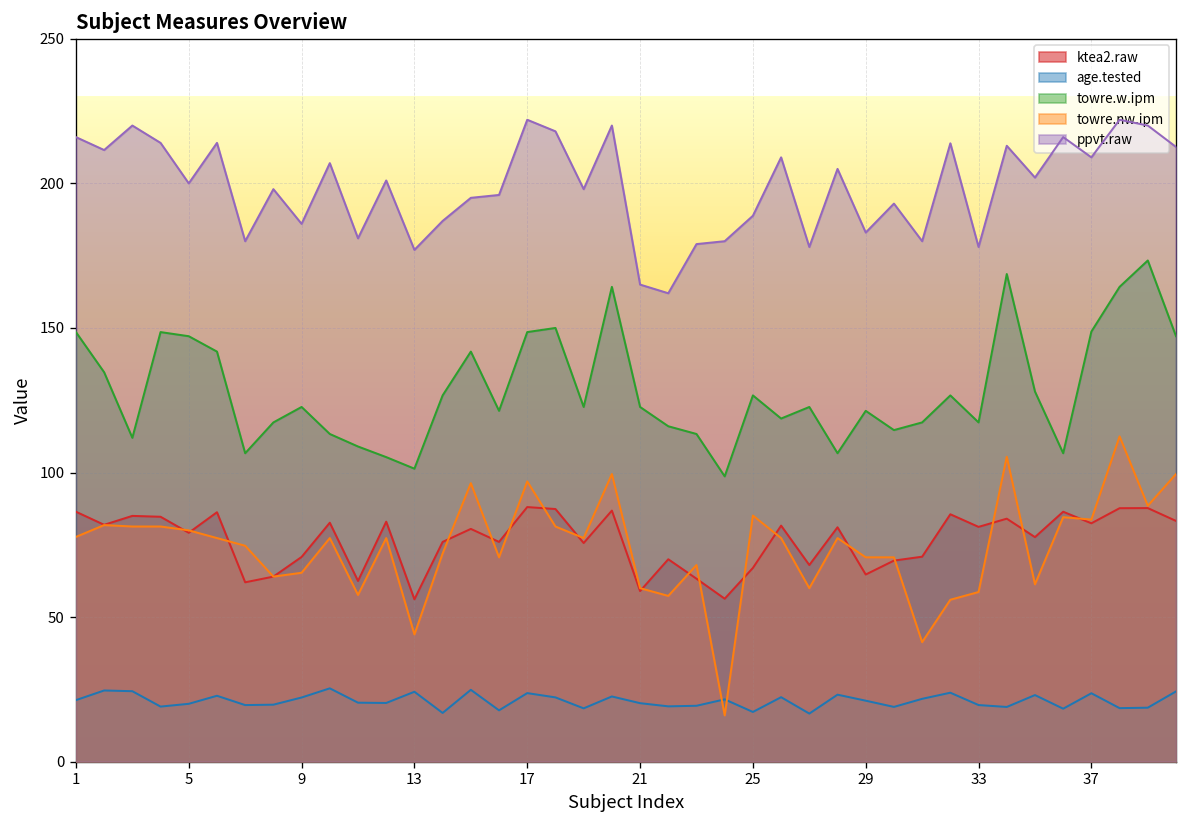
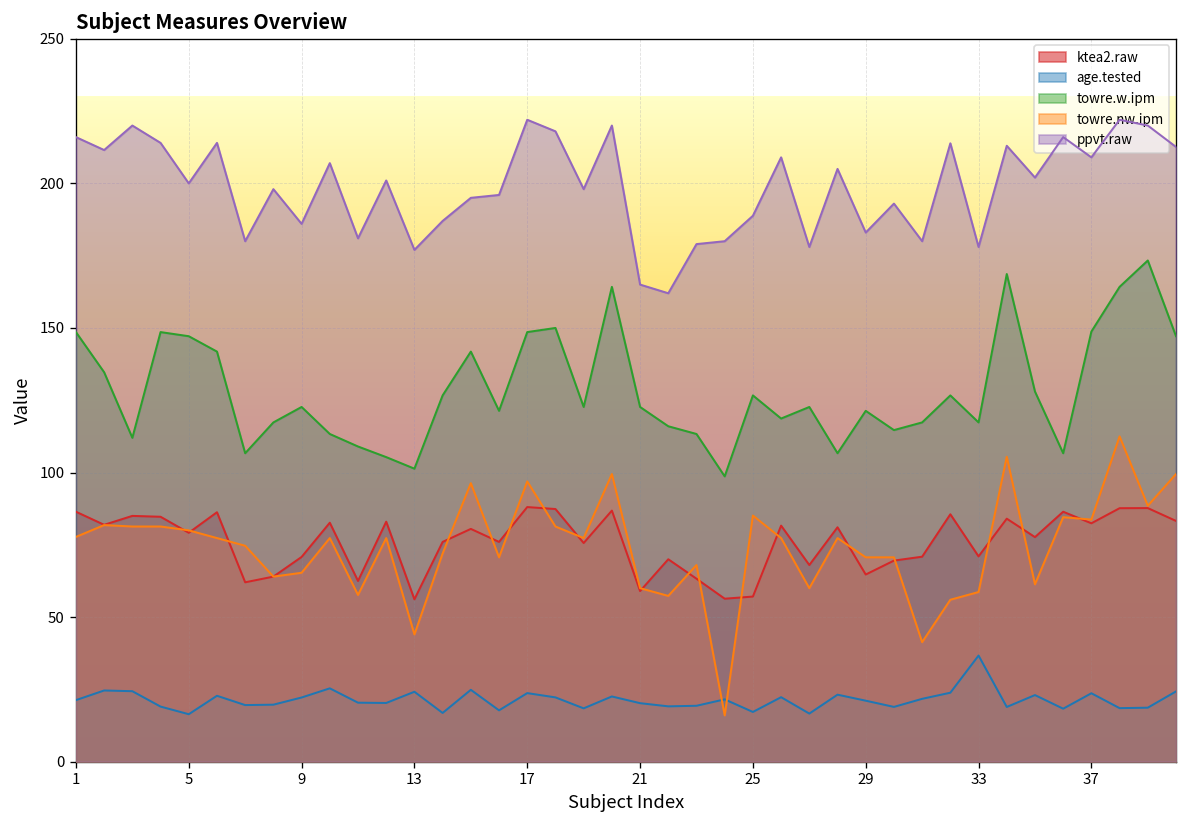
  {
    "ktea2.raw": {
      "1": 86,
      "9": 71,
      "13": 56,
      "17": 88,
-     "25": 67,
+     "25": 57,
      "29": 65,
-     "33": 81,
+     "33": 71,
      "37": 82
    },
    "age.tested": {
      "1": 21,
-     "5": 20,
+     "5": 16,
      "9": 22,
      "13": 24,
      "17": 24,
      "21": 20,
      "25": 17,
      "29": 21,
-     "33": 20,
+     "33": 37,
      "37": 24
    },
    "towre.w.ipm": {
      "1": 149,
      "5": 147,
      "9": 123,
      "13": 101,
      "17": 149,
      "21": 123,
      "25": 127,
      "29": 121,
      "33": 117,
      "37": 149
    },
    "towre.nw.ipm": {
      "1": 78,
      "9": 65,
      "13": 44,
      "17": 97,
      "25": 85,
      "29": 71,
      "33": 59,
      "37": 84
    },
    "ppvt.raw": {
      "1": 216,
      "5": 200,
      "9": 186,
      "13": 177,
      "17": 222,
      "21": 165,
      "25": 189,
      "29": 183,
      "33": 178,
      "37": 209
    }
  }
